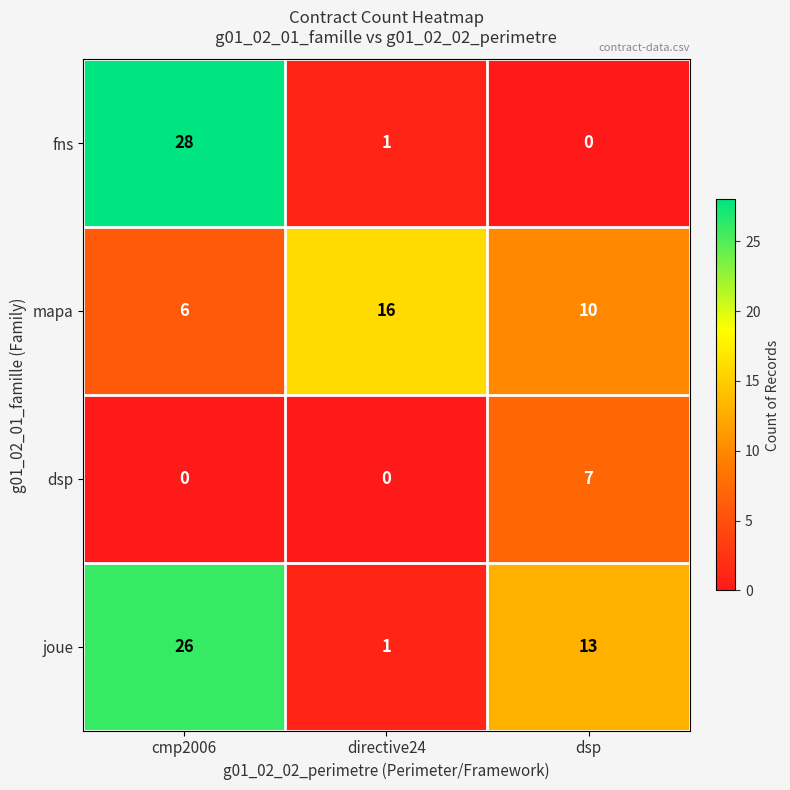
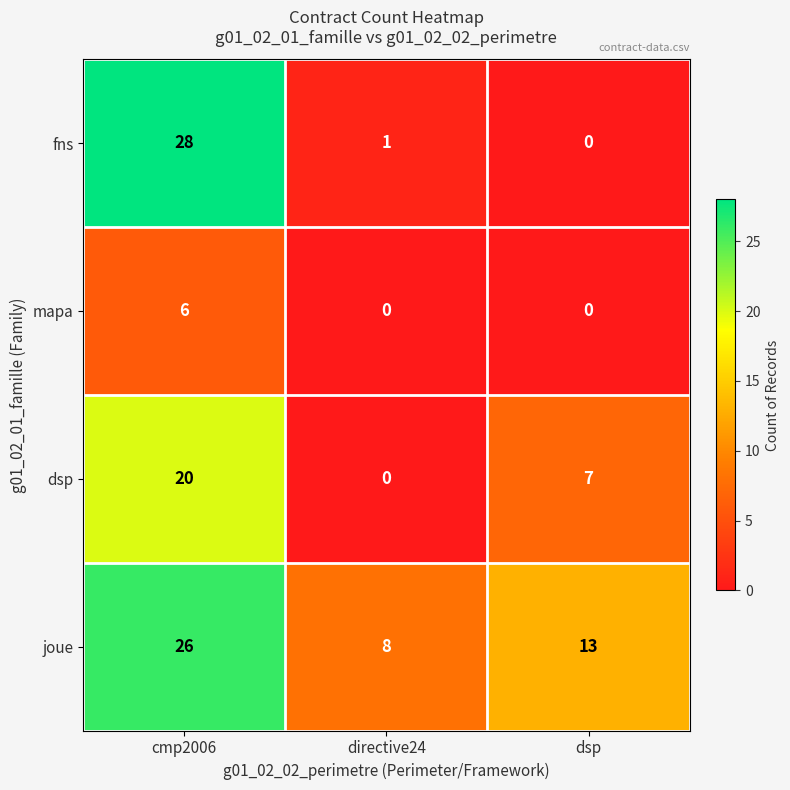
  {
    "fns": {
      "cmp2006": 28,
      "directive24": 1,
      "dsp": 0
    },
    "mapa": {
      "cmp2006": 6,
-     "directive24": 16,
-     "dsp": 10
+     "directive24": 0,
+     "dsp": 0
    },
    "dsp": {
-     "cmp2006": 0,
+     "cmp2006": 20,
      "directive24": 0,
      "dsp": 7
    },
    "joue": {
      "cmp2006": 26,
-     "directive24": 1,
+     "directive24": 8,
      "dsp": 13
    }
  }
